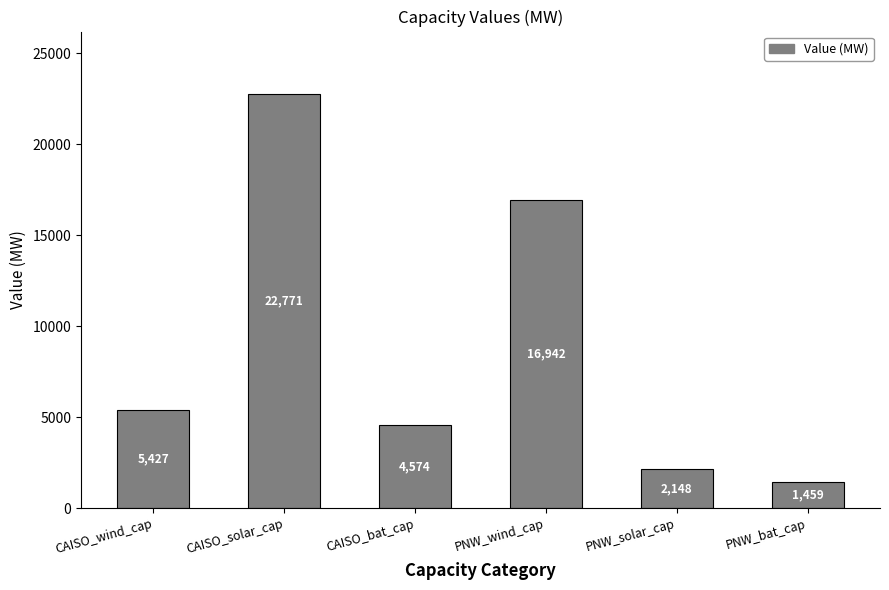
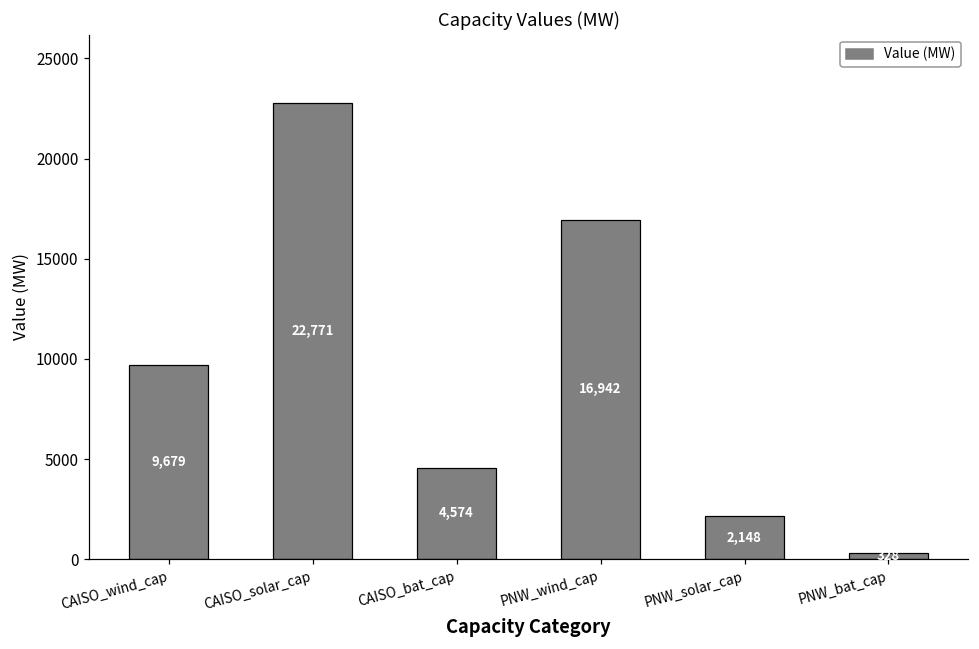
  {
-   "CAISO_wind_cap": "5,427",
+   "CAISO_wind_cap": "9,679",
    "CAISO_solar_cap": "22,771",
    "CAISO_bat_cap": "4,574",
    "PNW_wind_cap": "16,942",
    "PNW_solar_cap": "2,148",
-   "PNW_bat_cap": "1500"
+   "PNW_bat_cap": "300"
  }
